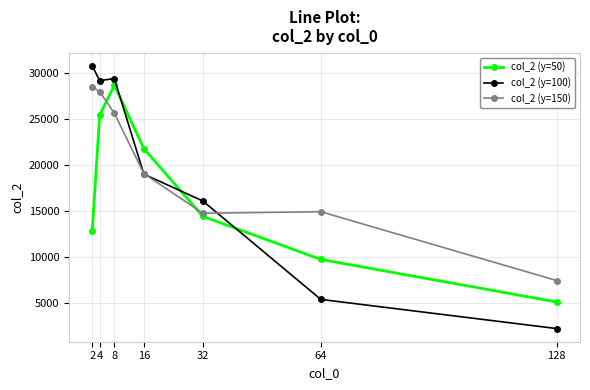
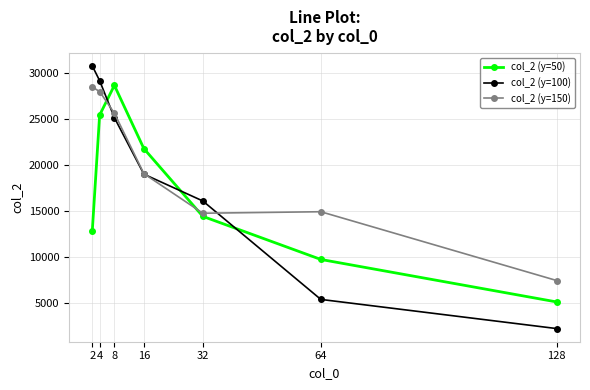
  {
    "col_2 (y=50)": {
      "2": 13000,
      "4": 25000,
      "8": 29000,
      "16": 22000,
      "32": 14000,
      "64": 10000,
      "128": 5000
    },
    "col_2 (y=100)": {
      "2": 31000,
      "4": 29000,
-     "8": 29000,
+     "8": 25000,
      "32": 16000,
      "64": 5000,
      "128": 2000
    },
    "col_2 (y=150)": {
      "2": 29000,
      "4": 28000,
      "8": 26000,
      "32": 15000,
      "64": 15000,
      "128": 7000
    }
  }
